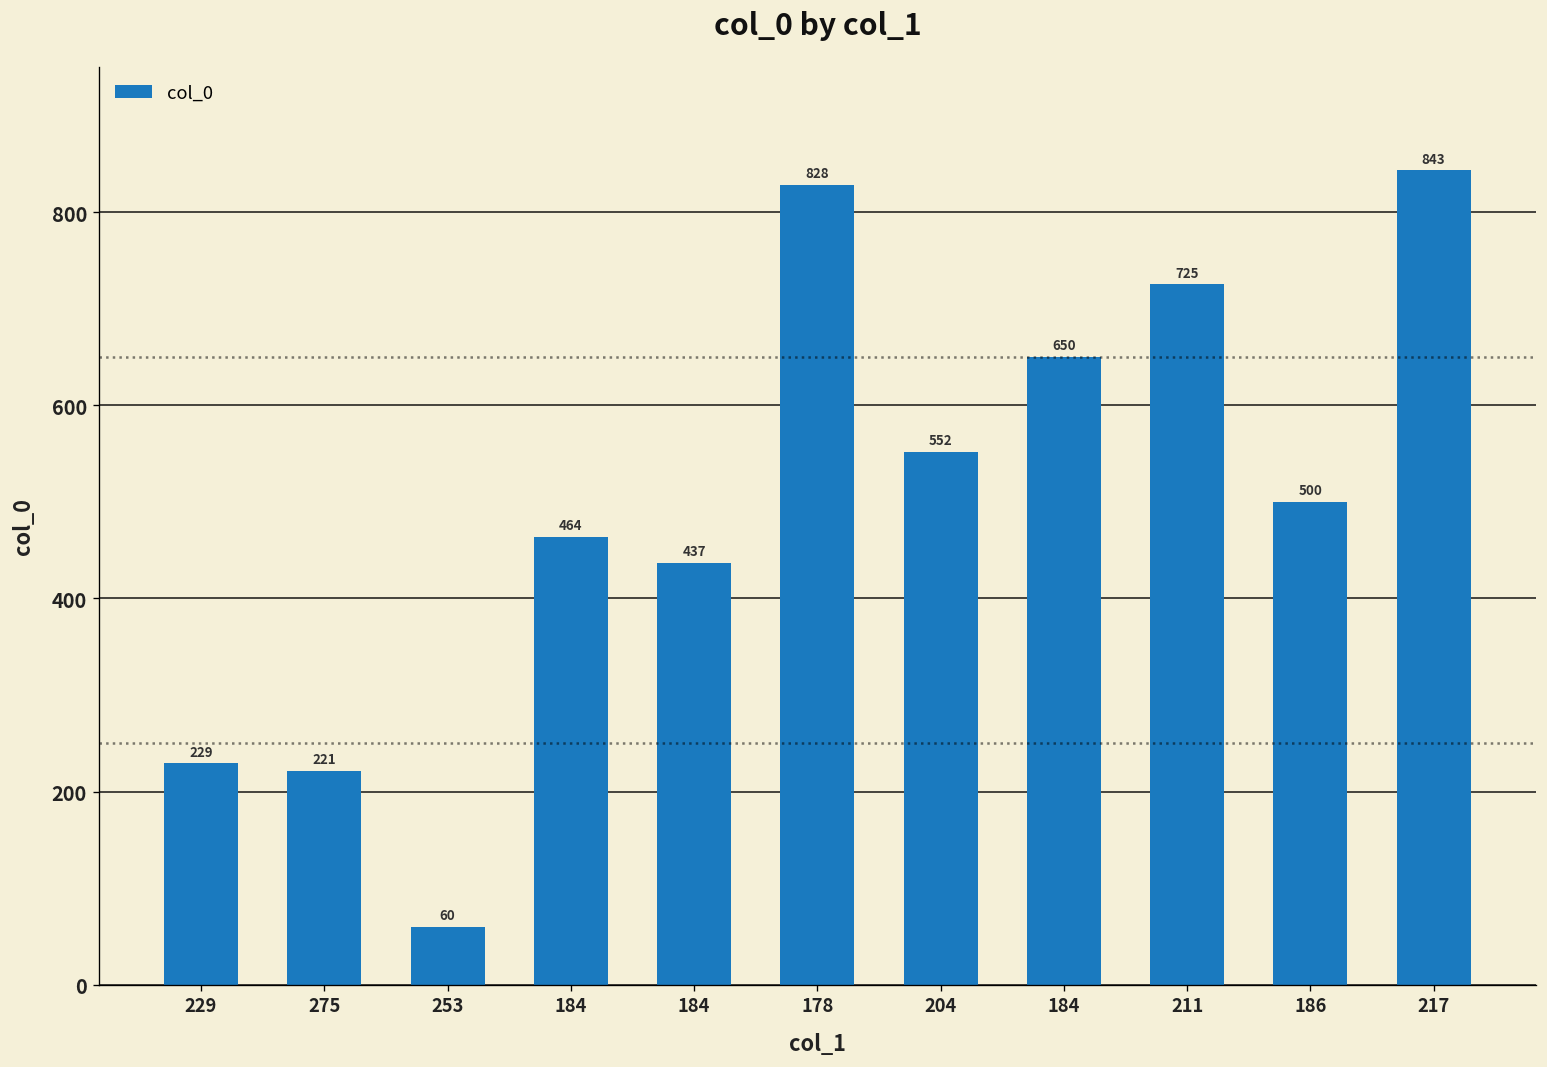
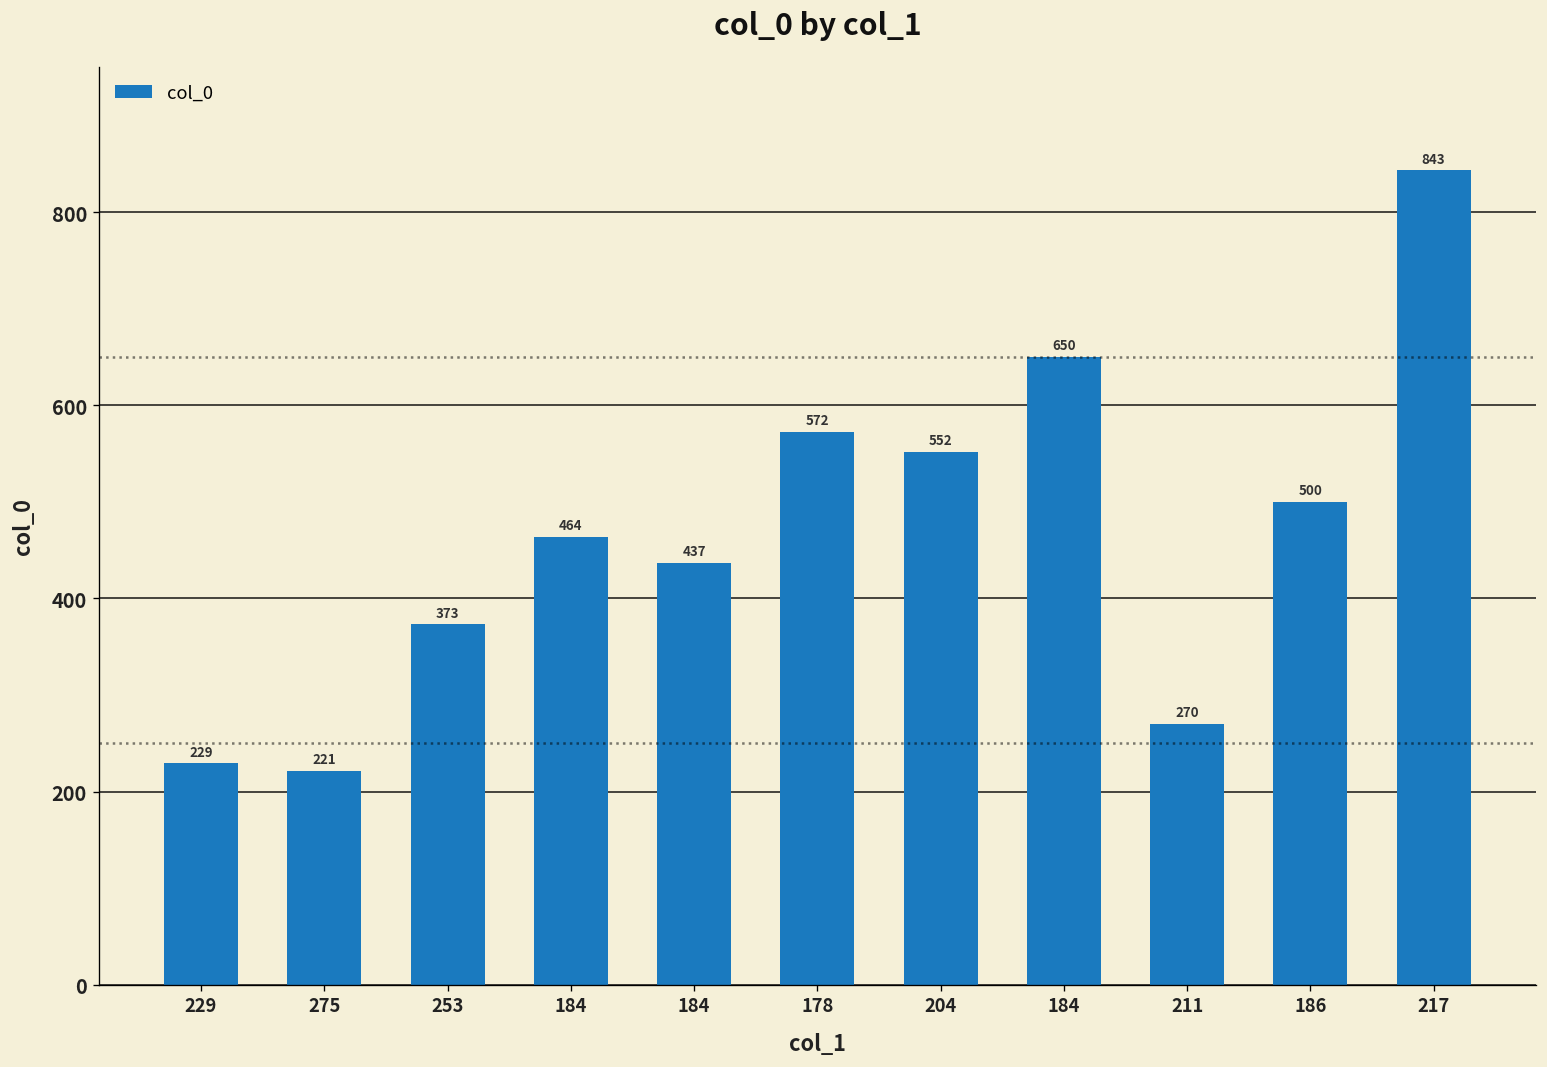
  {
    "229": 229,
    "275": 221,
-   "253": 60,
-   "178": 828,
+   "253": 373,
+   "178": 572,
    "204": 552,
-   "211": 725,
+   "211": 270,
    "186": 500,
    "217": 843
  }
